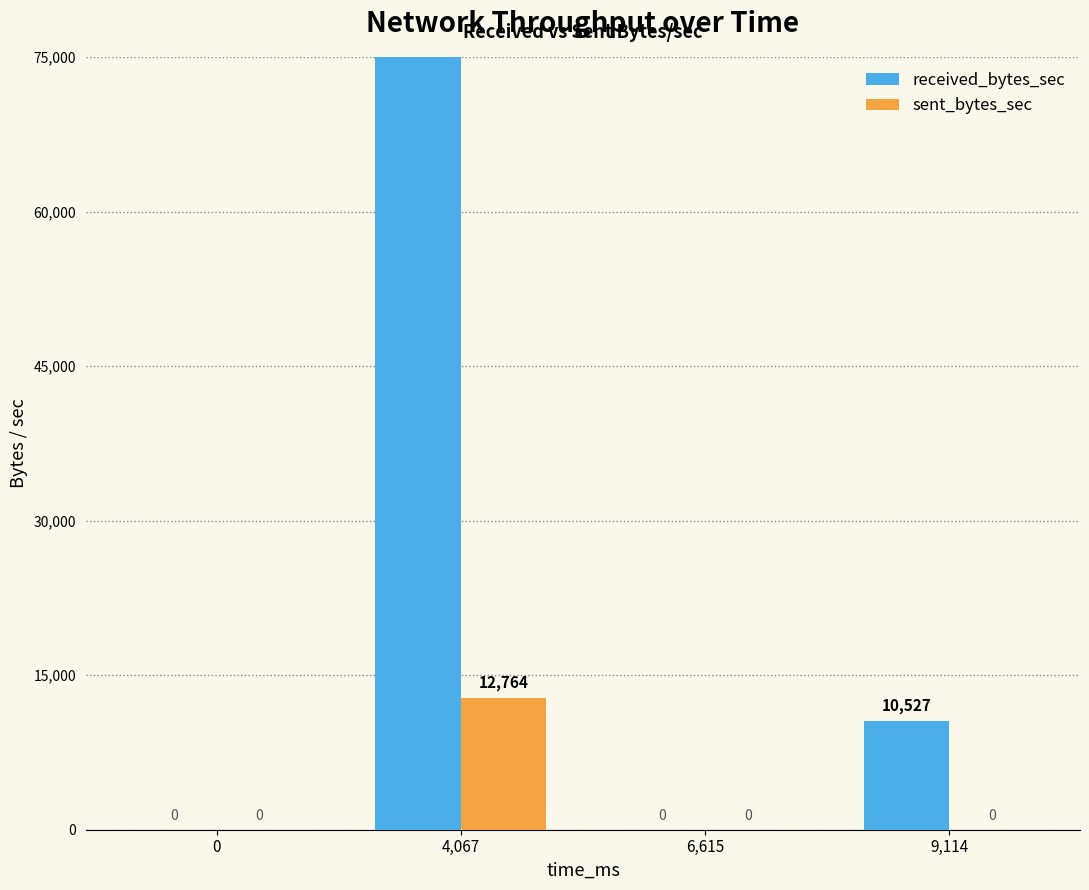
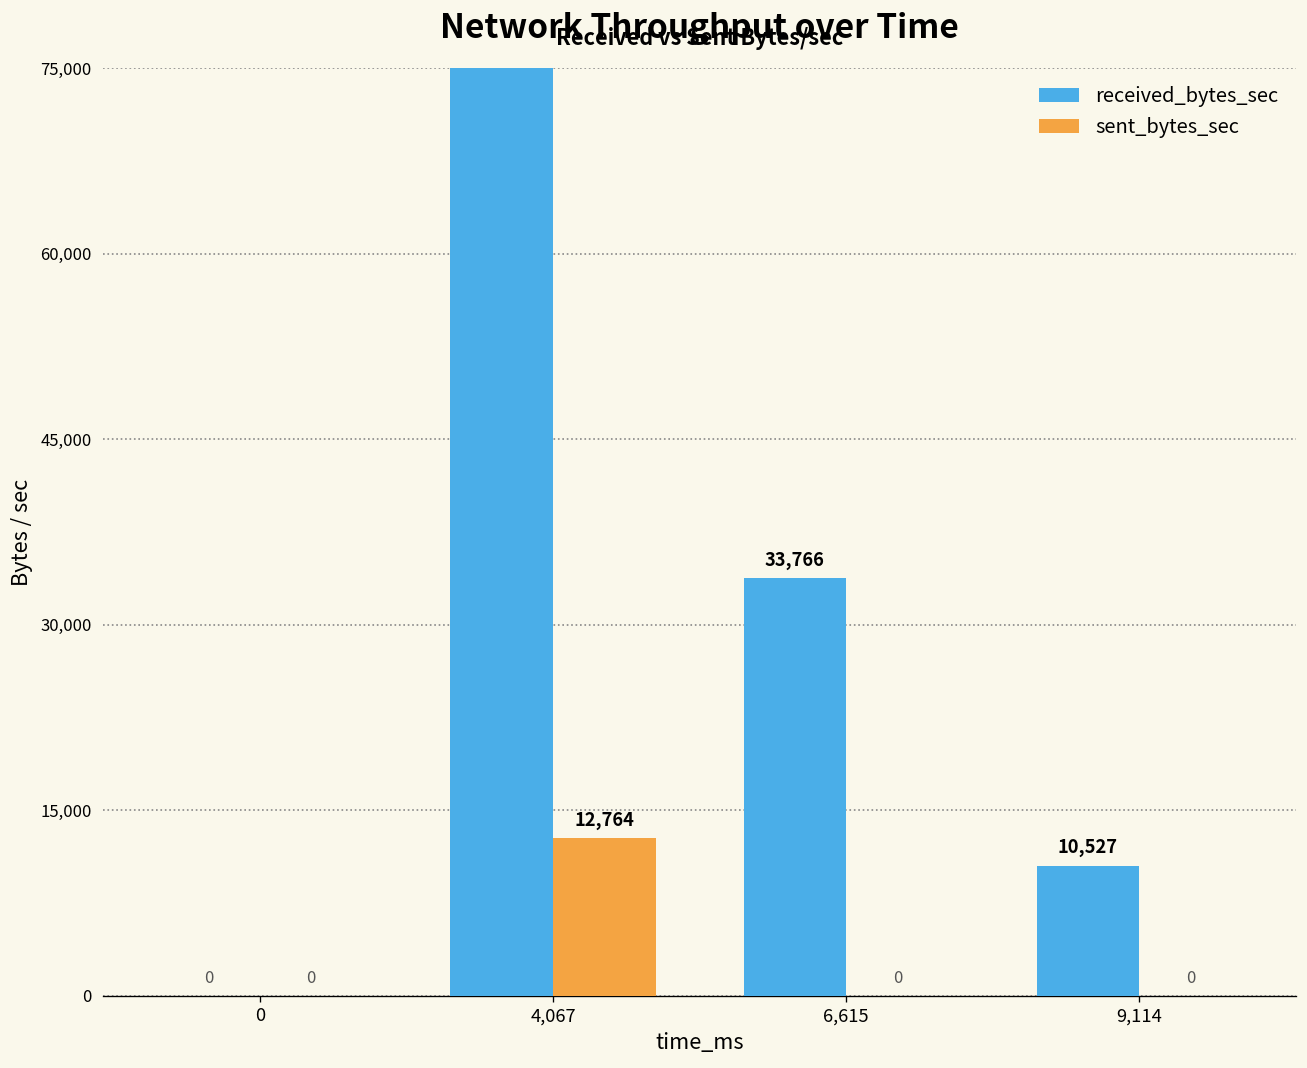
  {
    "received_bytes_sec": {
      "0": "0",
-     "6,615": "0",
+     "6,615": "33,766",
      "9,114": "10,527"
    },
    "sent_bytes_sec": {
      "0": "0",
      "4,067": "12,764",
      "6,615": "0",
      "9,114": "0"
    }
  }
